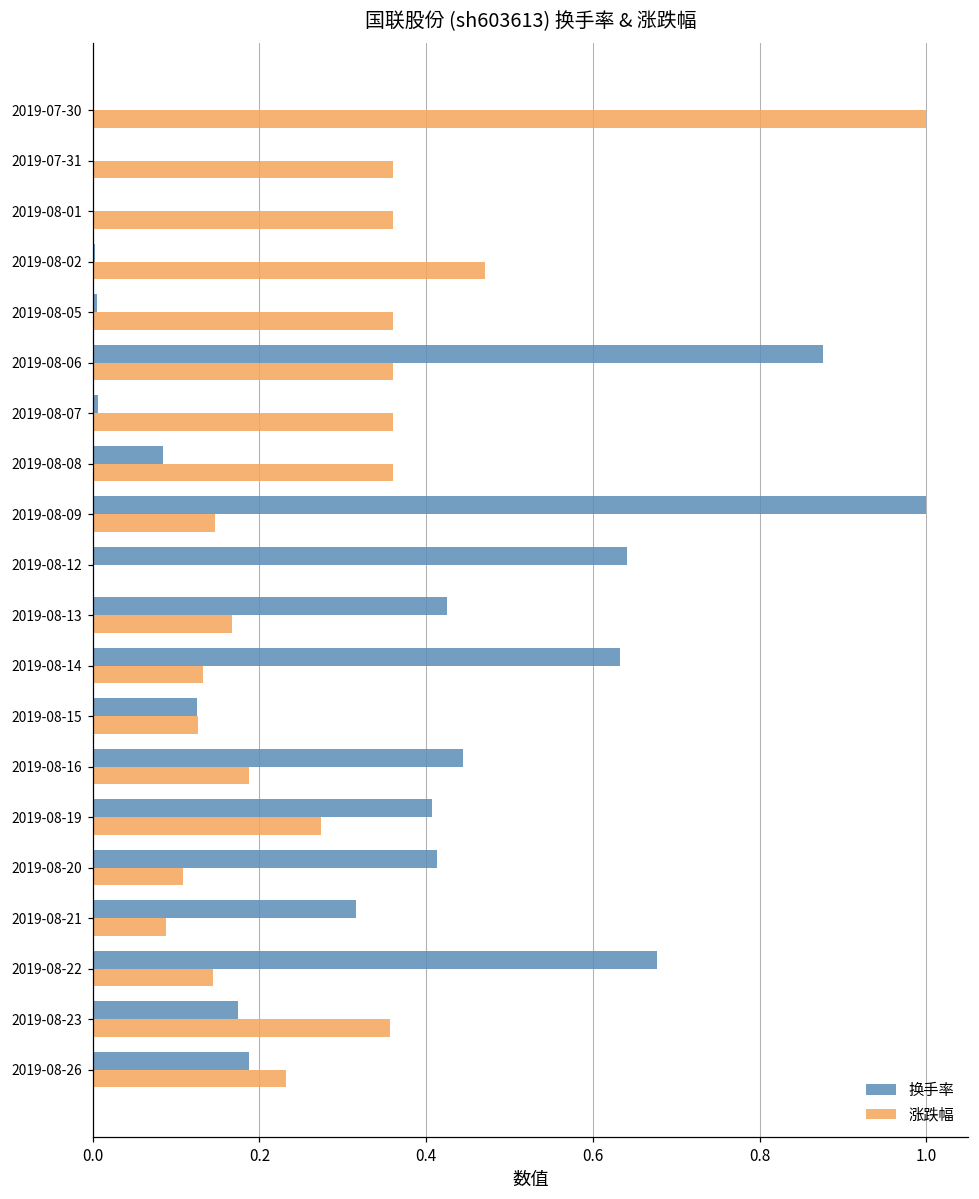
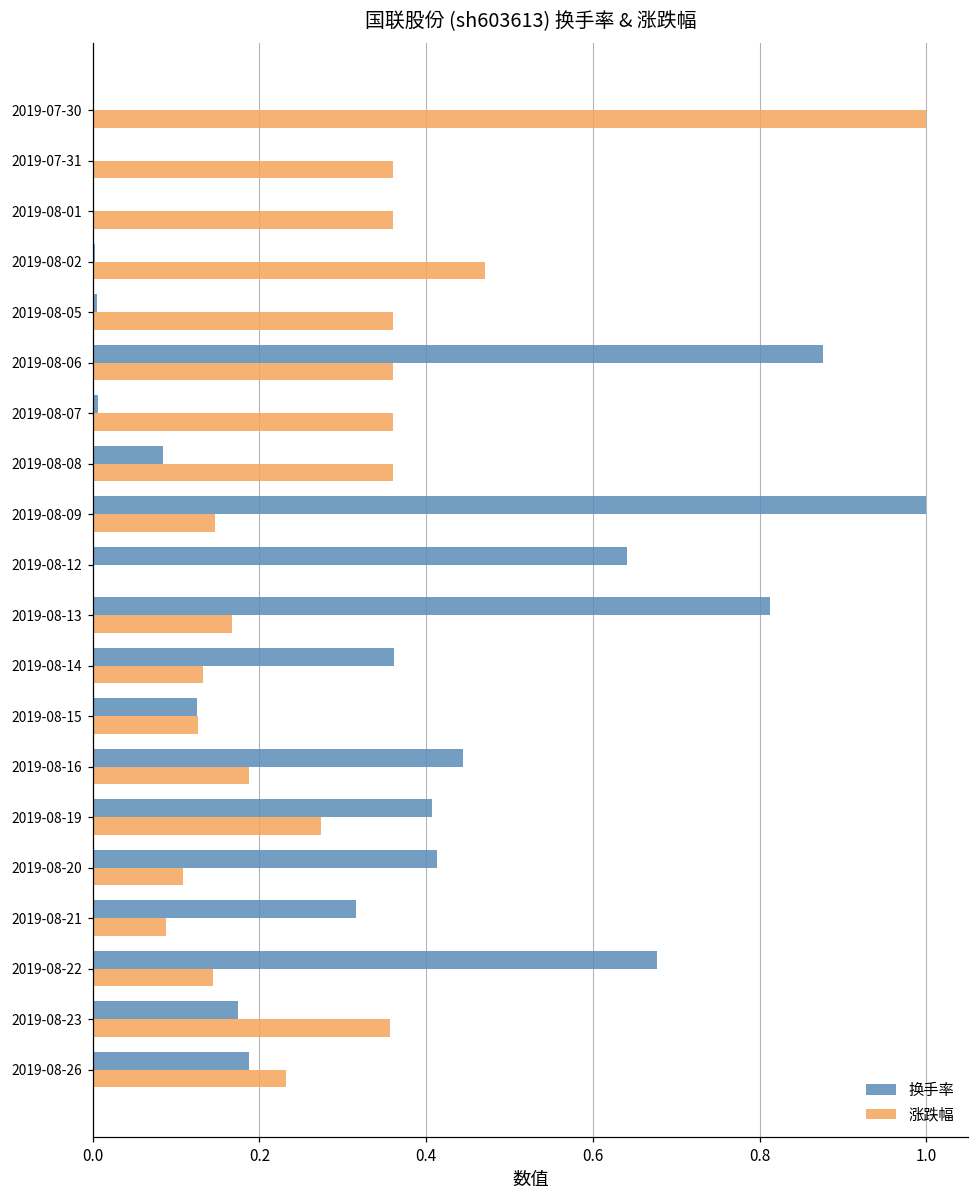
  {
    "换手率": {
      "2019-07-31": 0.00,
      "2019-08-05": 0.01,
      "2019-08-06": 0.88,
      "2019-08-07": 0.01,
      "2019-08-08": 0.08,
      "2019-08-09": 1.00,
      "2019-08-12": 0.64,
-     "2019-08-13": 0.42,
-     "2019-08-14": 0.63,
+     "2019-08-13": 0.81,
+     "2019-08-14": 0.36,
      "2019-08-15": 0.13,
      "2019-08-16": 0.44,
      "2019-08-19": 0.41,
      "2019-08-20": 0.41,
      "2019-08-21": 0.32,
      "2019-08-22": 0.68,
      "2019-08-23": 0.17,
      "2019-08-26": 0.19
    },
    "涨跌幅": {
      "2019-07-30": 1.00,
      "2019-07-31": 0.36,
      "2019-08-01": 0.36,
      "2019-08-02": 0.47,
      "2019-08-05": 0.36,
      "2019-08-06": 0.36,
      "2019-08-07": 0.36,
      "2019-08-08": 0.36,
      "2019-08-09": 0.15,
      "2019-08-12": 0.00,
      "2019-08-13": 0.17,
      "2019-08-14": 0.13,
      "2019-08-15": 0.13,
      "2019-08-16": 0.19,
      "2019-08-19": 0.27,
      "2019-08-20": 0.11,
      "2019-08-21": 0.09,
      "2019-08-22": 0.14,
      "2019-08-23": 0.36,
      "2019-08-26": 0.23
    }
  }
